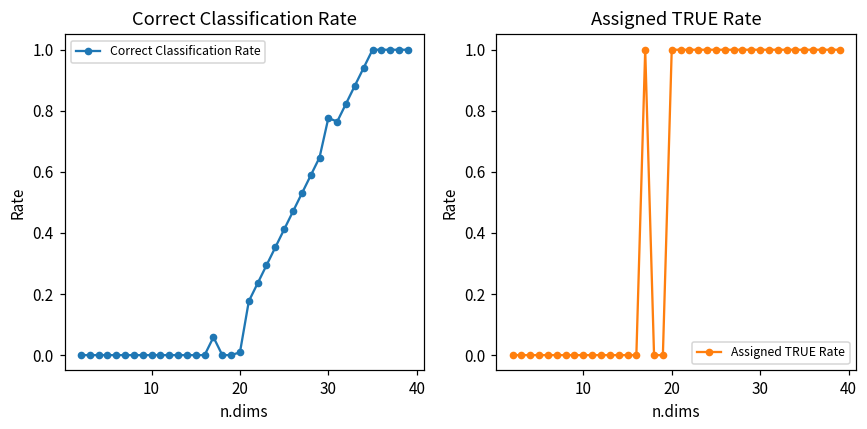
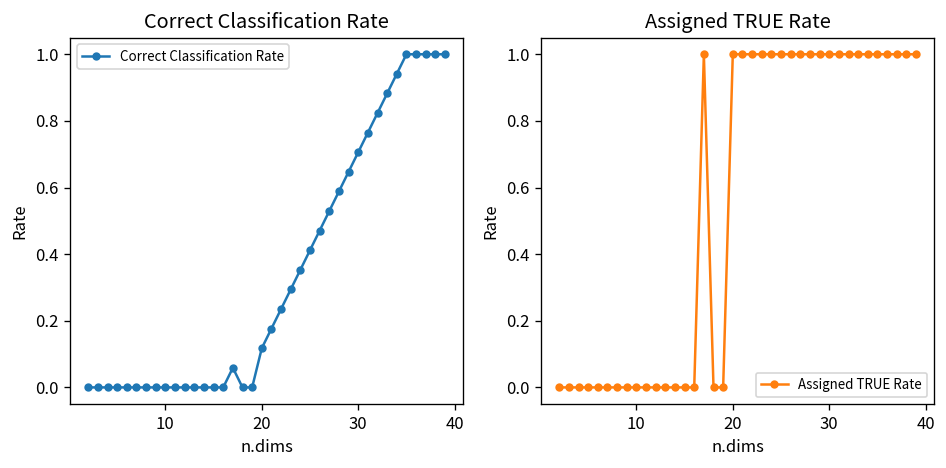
  {
    "Correct Classification Rate": {
      "10": 0.00,
-     "20": 0.01,
-     "30": 0.78
+     "20": 0.12,
+     "30": 0.71
    },
    "Assigned TRUE Rate": {
      "10": 0.00,
      "20": 1.00,
      "30": 1.00
    }
  }
